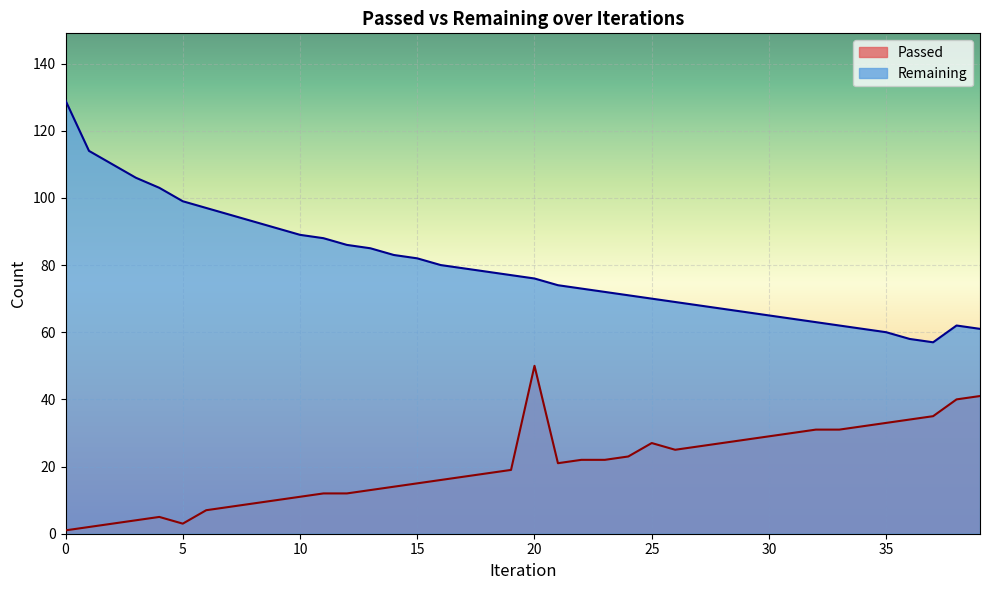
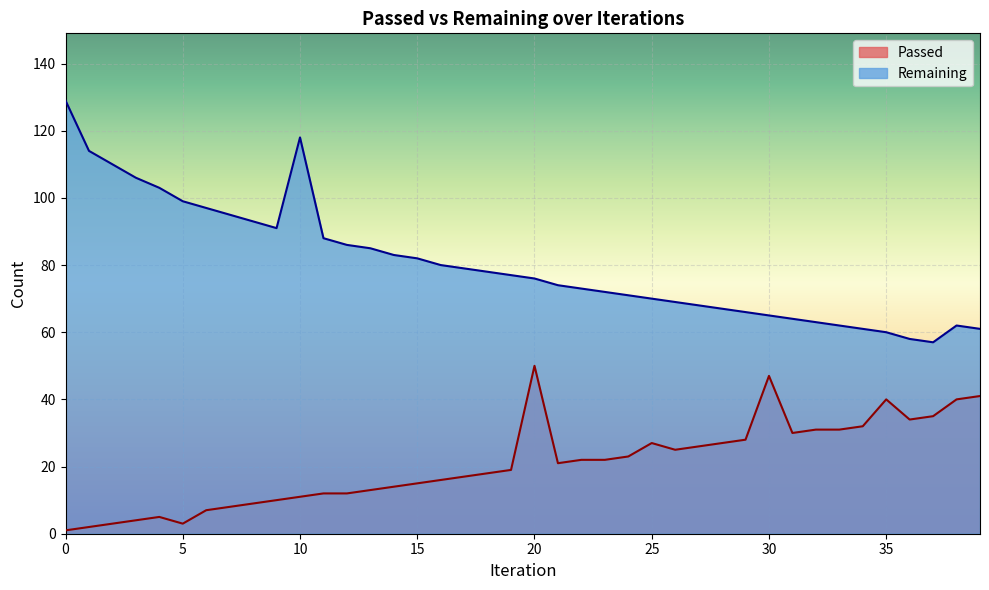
  {
    "Passed": {
      "0": 1,
      "5": 3,
      "10": 11,
      "15": 15,
      "20": 50,
      "25": 27,
-     "30": 29,
-     "35": 33
+     "30": 47,
+     "35": 40
    },
    "Remaining": {
      "0": 129,
      "5": 99,
-     "10": 89,
+     "10": 118,
      "15": 82,
      "20": 76,
      "25": 70,
      "30": 65,
      "35": 60
    }
  }
